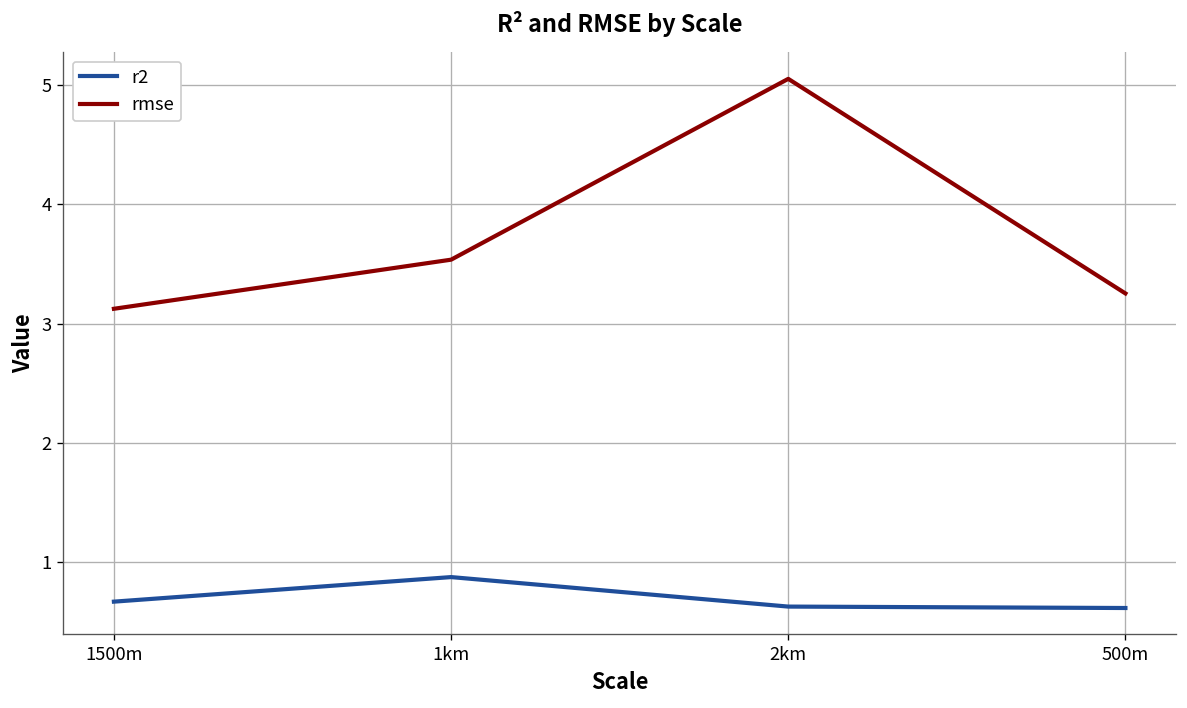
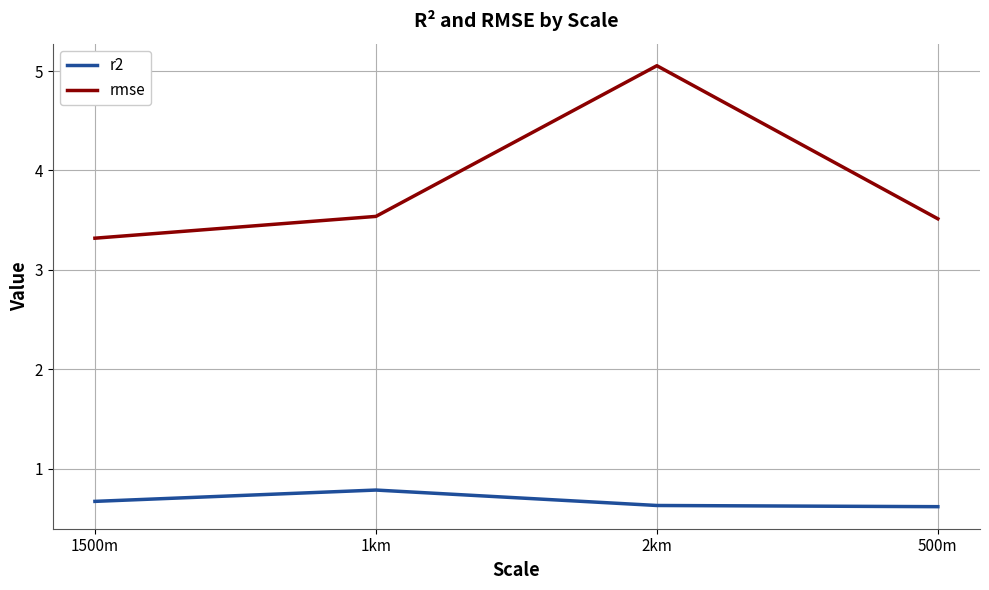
  {
    "r2": {
      "1500m": 0.7,
-     "1km": 0.9,
+     "1km": 0.8,
      "2km": 0.6,
      "500m": 0.6
    },
    "rmse": {
-     "1500m": 3.1,
+     "1500m": 3.3,
      "1km": 3.5,
      "2km": 5.1,
-     "500m": 3.3
+     "500m": 3.5
    }
  }
